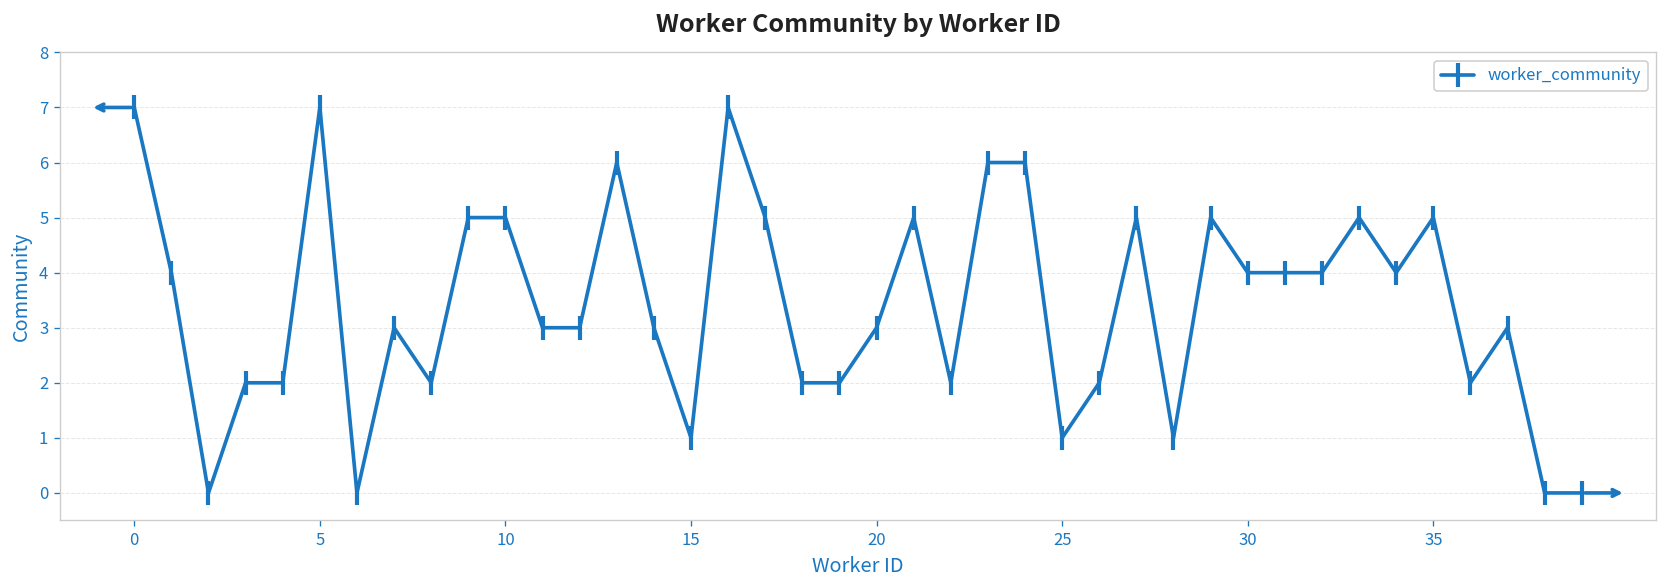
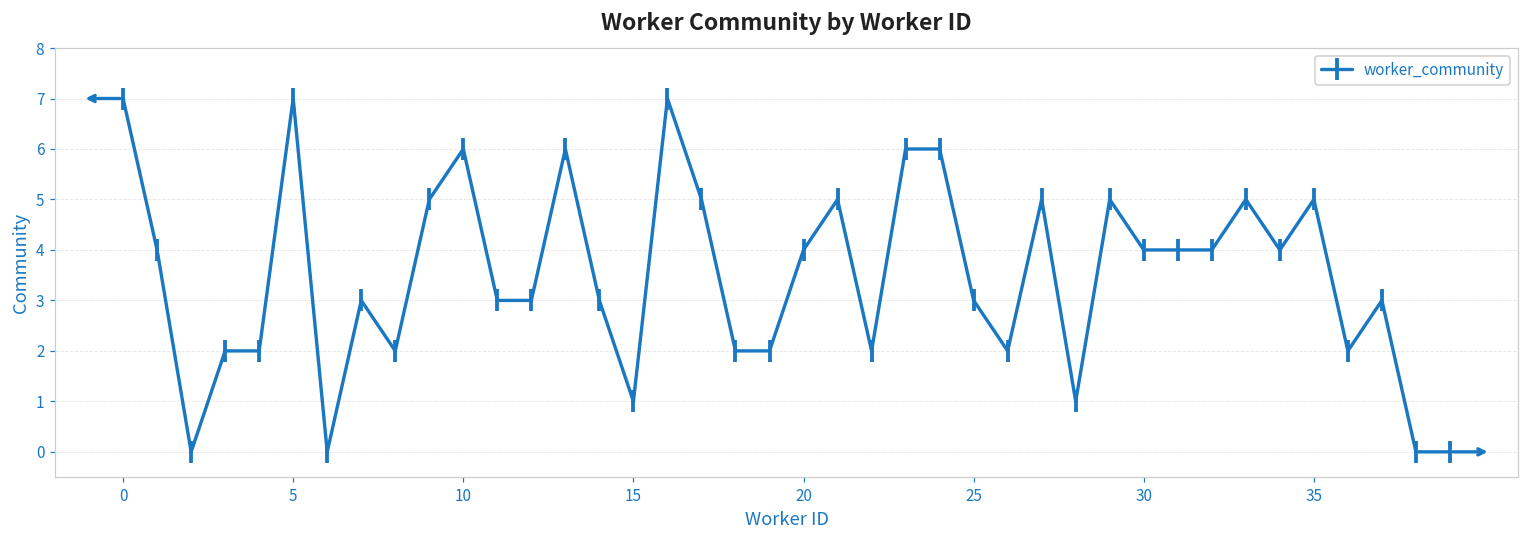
  {
    "0": 7,
    "5": 7,
-   "10": 5,
+   "10": 6,
    "15": 1,
-   "20": 3,
-   "25": 1,
+   "20": 4,
+   "25": 3,
    "30": 4,
    "35": 5
  }
